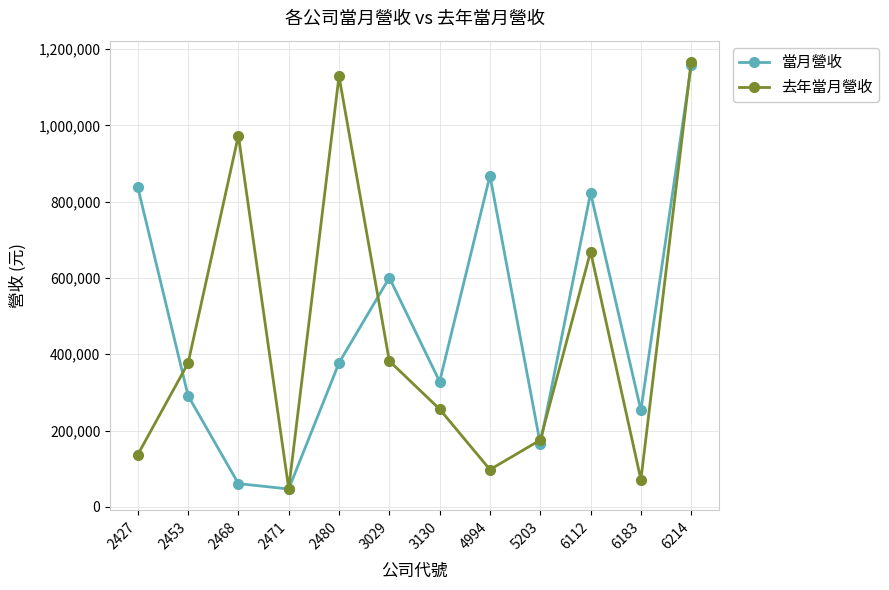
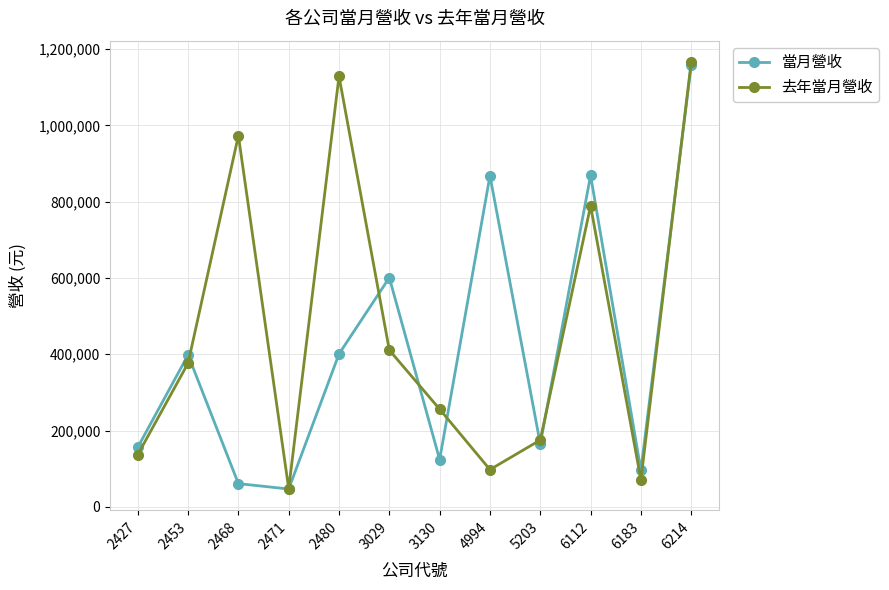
  {
    "當月營收": {
-     "2427": "840,000",
-     "2453": "290,000",
+     "2427": "160,000",
+     "2453": "400,000",
      "2468": "60,000",
-     "2480": "380,000",
+     "2480": "400,000",
      "3029": "600,000",
-     "3130": "330,000",
+     "3130": "120,000",
      "4994": "870,000",
      "5203": "170,000",
-     "6112": "820,000",
-     "6183": "250,000",
+     "6112": "870,000",
+     "6183": "100,000",
      "6214": "1,160,000"
    },
    "去年當月營收": {
      "2427": "140,000",
      "2453": "380,000",
      "2468": "970,000",
      "2480": "1,130,000",
-     "3029": "380,000",
+     "3029": "410,000",
      "3130": "260,000",
      "4994": "100,000",
      "5203": "180,000",
-     "6112": "670,000",
+     "6112": "790,000",
      "6183": "70,000",
      "6214": "1,170,000"
    }
  }
